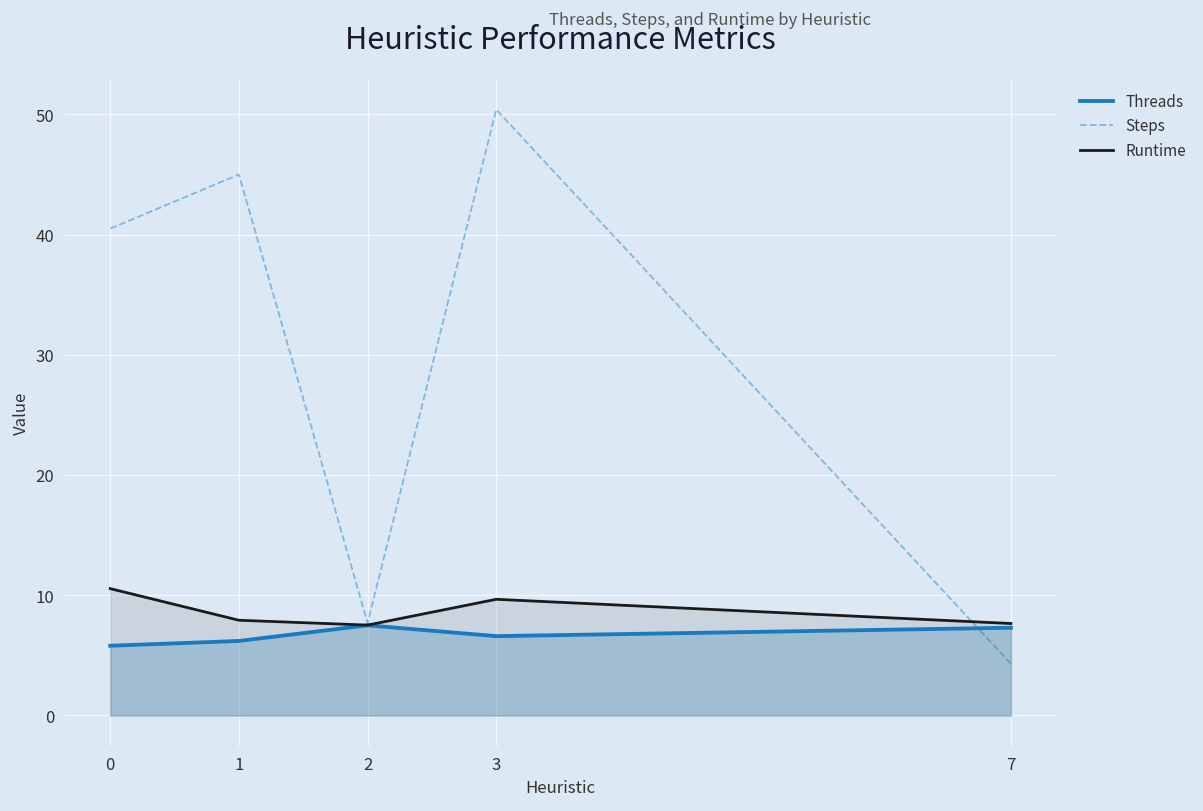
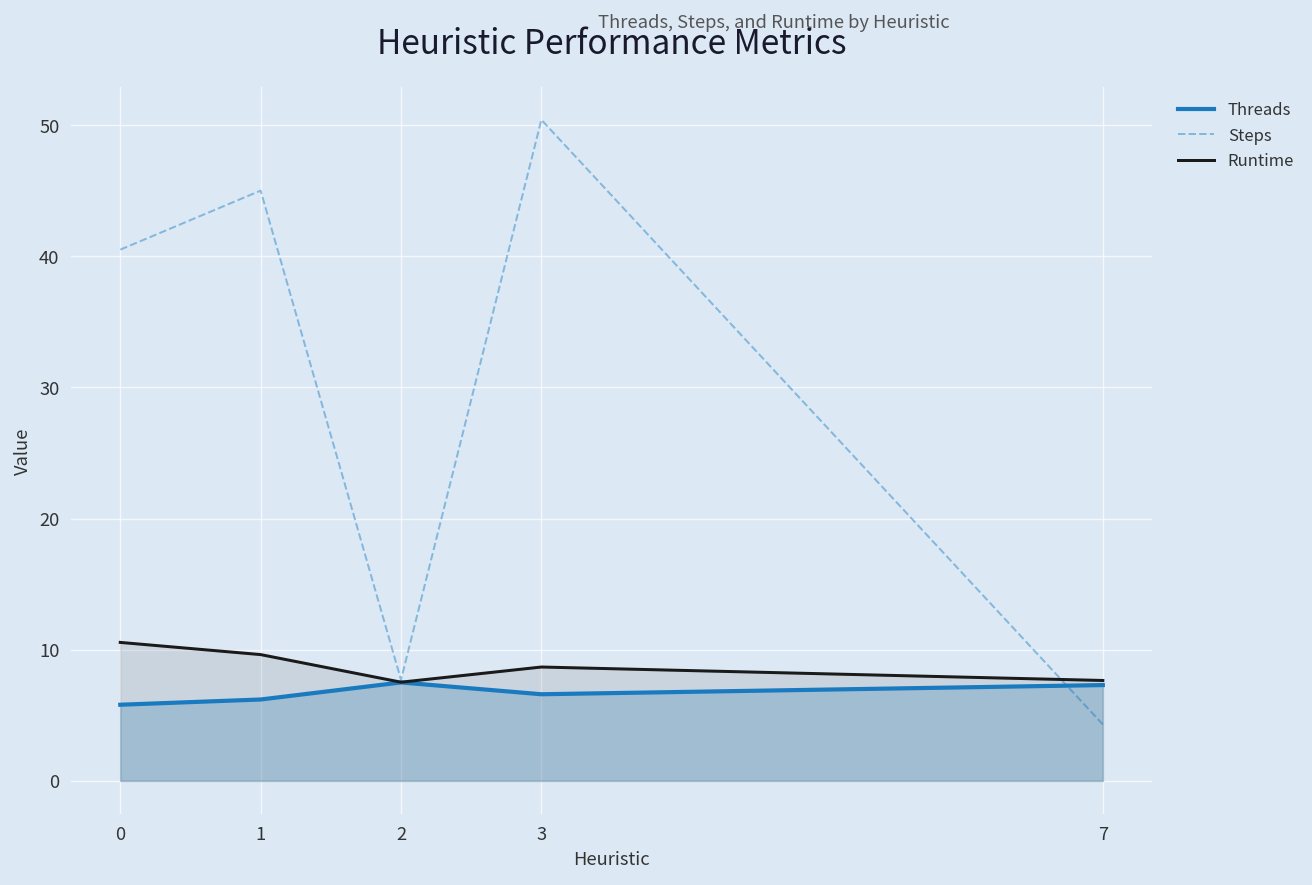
  {
    "Runtime": {
      "0": 10.6,
-     "1": 7.9,
-     "3": 9.7,
+     "1": 9.6,
+     "3": 8.7,
      "7": 7.7
    }
  }
